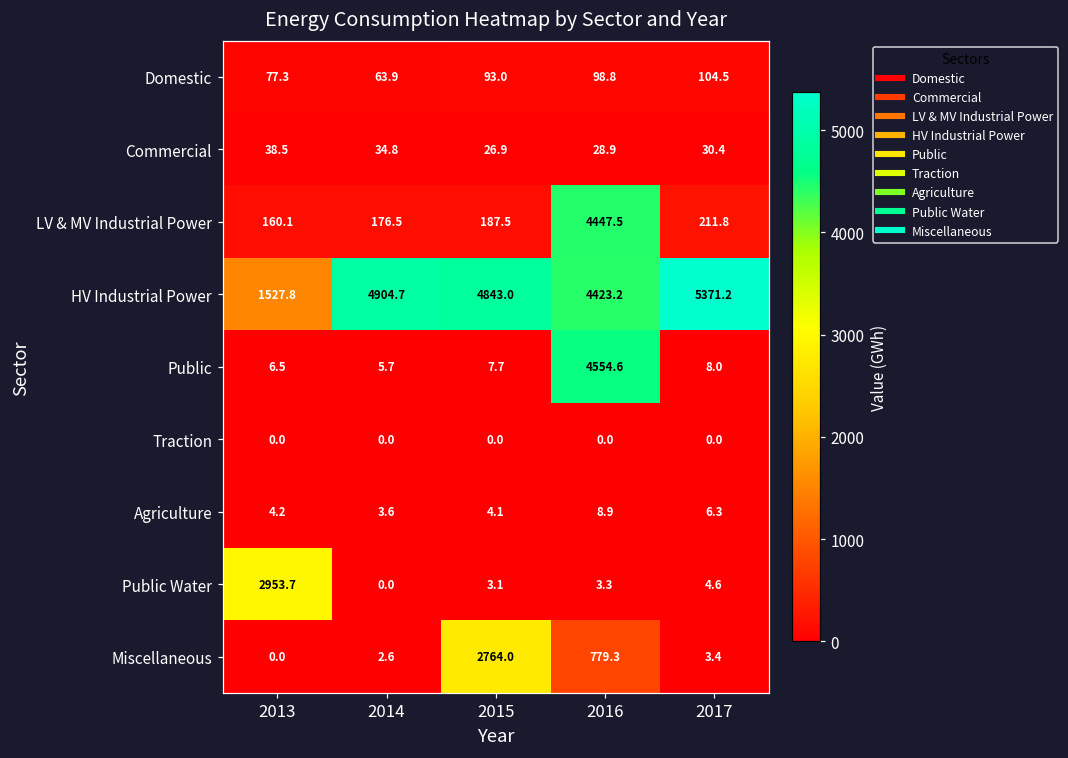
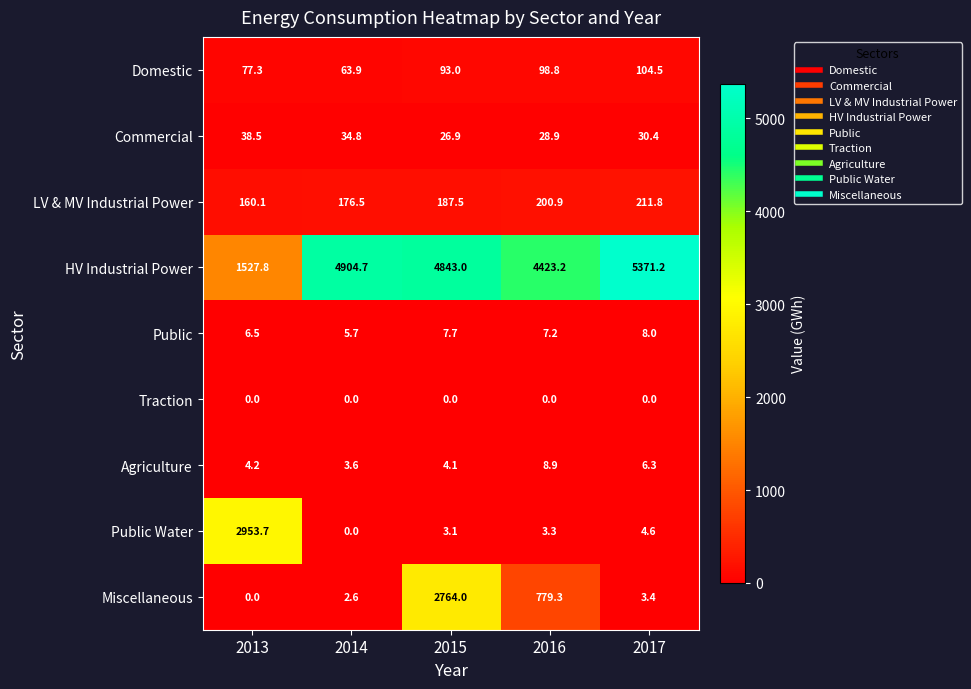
  {
    "Domestic": {
      "2013": 77.3,
      "2014": 63.9,
      "2015": 93.0,
      "2016": 98.8,
      "2017": 104.5
    },
    "Commercial": {
      "2013": 38.5,
      "2014": 34.8,
      "2015": 26.9,
      "2016": 28.9,
      "2017": 30.4
    },
    "LV & MV Industrial Power": {
      "2013": 160.1,
      "2014": 176.5,
      "2015": 187.5,
-     "2016": 4447.5,
+     "2016": 200.9,
      "2017": 211.8
    },
    "HV Industrial Power": {
      "2013": 1527.8,
      "2014": 4904.7,
      "2015": 4843.0,
      "2016": 4423.2,
      "2017": 5371.2
    },
    "Public": {
      "2013": 6.5,
      "2014": 5.7,
      "2015": 7.7,
-     "2016": 4554.6,
+     "2016": 7.2,
      "2017": 8.0
    },
    "Traction": {
      "2013": 0.0,
      "2014": 0.0,
      "2015": 0.0,
      "2016": 0.0,
      "2017": 0.0
    },
    "Agriculture": {
      "2013": 4.2,
      "2014": 3.6,
      "2015": 4.1,
      "2016": 8.9,
      "2017": 6.3
    },
    "Public Water": {
      "2013": 2953.7,
      "2014": 0.0,
      "2015": 3.1,
      "2016": 3.3,
      "2017": 4.6
    },
    "Miscellaneous": {
      "2013": 0.0,
      "2014": 2.6,
      "2015": 2764.0,
      "2016": 779.3,
      "2017": 3.4
    }
  }
